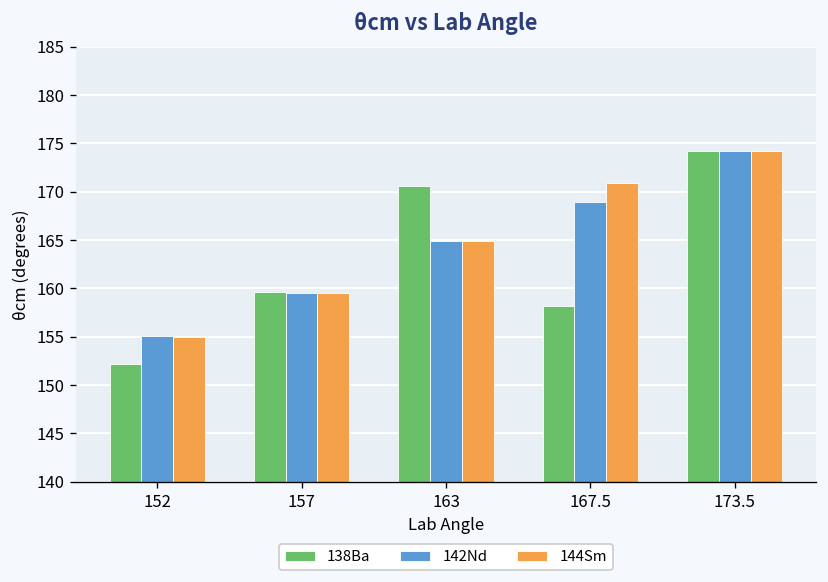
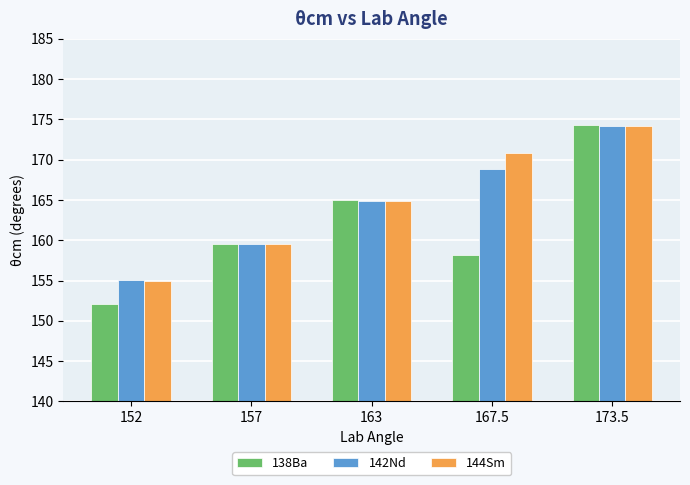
  {
    "138Ba": {
      "152": 152,
      "157": 160,
-     "163": 171,
+     "163": 165,
      "167.5": 158,
      "173.5": 174
    },
    "142Nd": {
      "152": 155,
      "157": 160,
      "163": 165,
      "167.5": 169,
      "173.5": 174
    },
    "144Sm": {
      "152": 155,
      "157": 159,
      "163": 165,
      "167.5": 171,
      "173.5": 174
    }
  }
